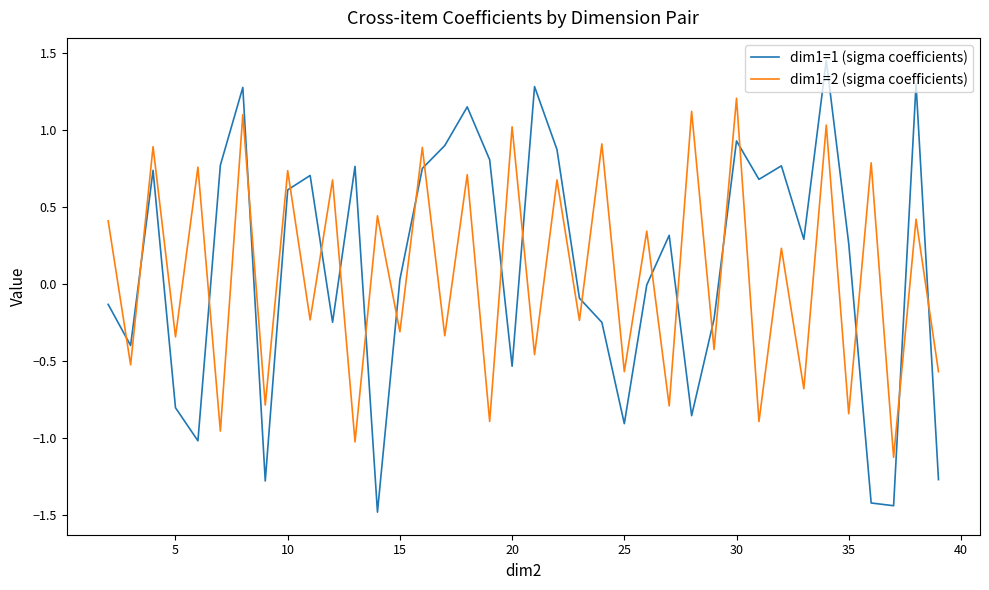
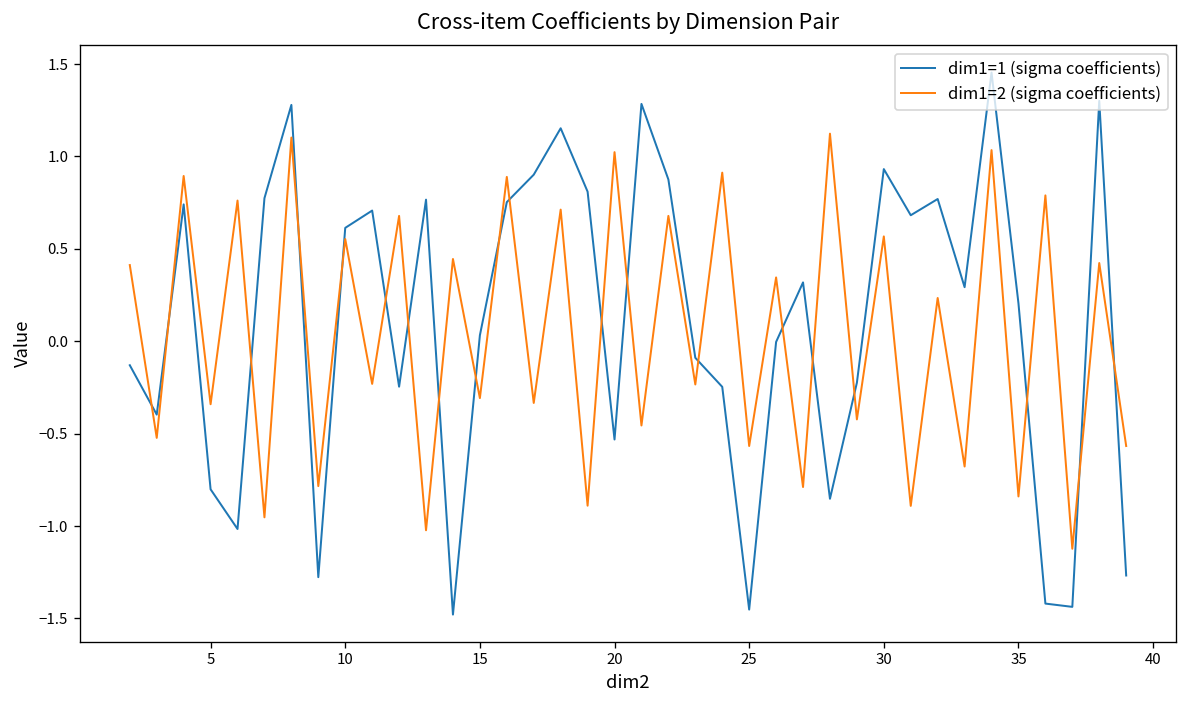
  {
    "dim1=1 (sigma coefficients)": {
      "5": -0.80,
      "10": 0.61,
      "15": 0.03,
      "20": -0.53,
-     "25": -0.90,
+     "25": -1.45,
      "30": 0.93,
-     "35": 0.27
+     "35": 0.20
    },
    "dim1=2 (sigma coefficients)": {
      "5": -0.34,
-     "10": 0.74,
+     "10": 0.55,
      "15": -0.31,
      "20": 1.02,
      "25": -0.57,
-     "30": 1.21,
+     "30": 0.57,
      "35": -0.84
    }
  }
